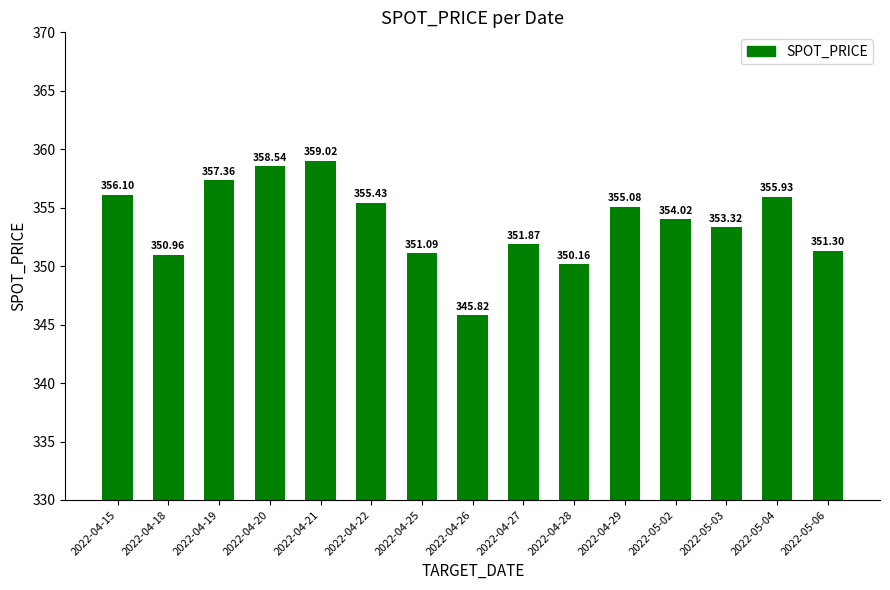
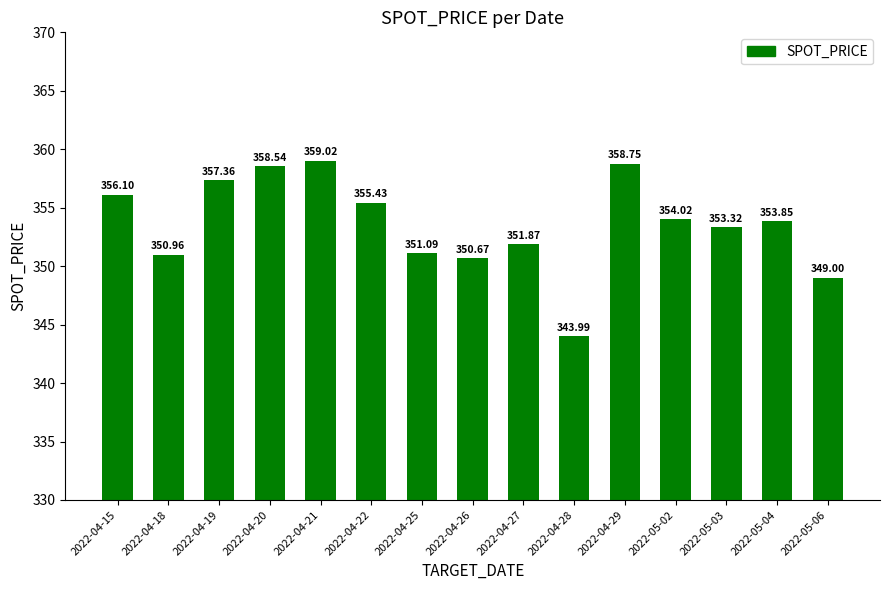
  {
    "2022-04-15": 356.10,
    "2022-04-18": 350.96,
    "2022-04-19": 357.36,
    "2022-04-20": 358.54,
    "2022-04-21": 359.02,
    "2022-04-22": 355.43,
    "2022-04-25": 351.09,
-   "2022-04-26": 345.82,
+   "2022-04-26": 350.67,
    "2022-04-27": 351.87,
-   "2022-04-28": 350.16,
-   "2022-04-29": 355.08,
+   "2022-04-28": 343.99,
+   "2022-04-29": 358.75,
    "2022-05-02": 354.02,
    "2022-05-03": 353.32,
-   "2022-05-04": 355.93,
-   "2022-05-06": 351.30
+   "2022-05-04": 353.85,
+   "2022-05-06": 349.00
  }
